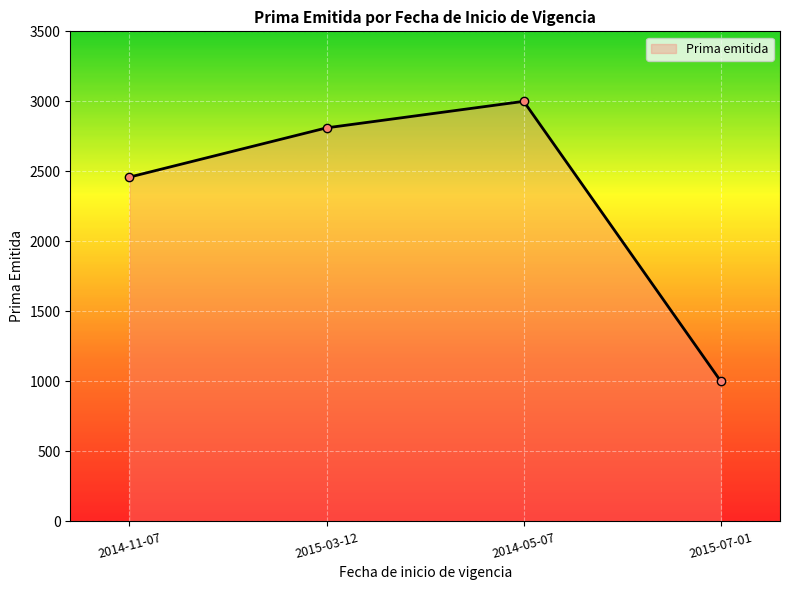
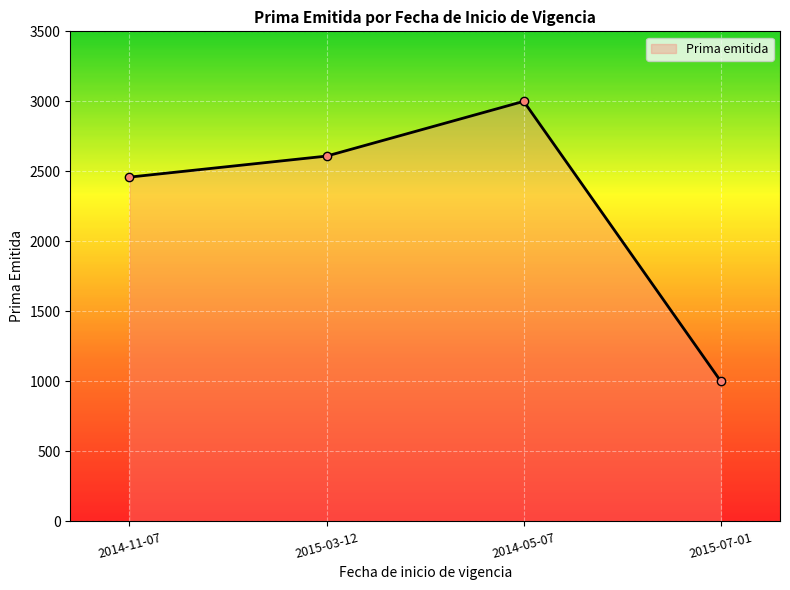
  {
    "2014-11-07": 2460,
-   "2015-03-12": 2810,
+   "2015-03-12": 2610,
    "2014-05-07": 3000,
    "2015-07-01": 1000
  }
